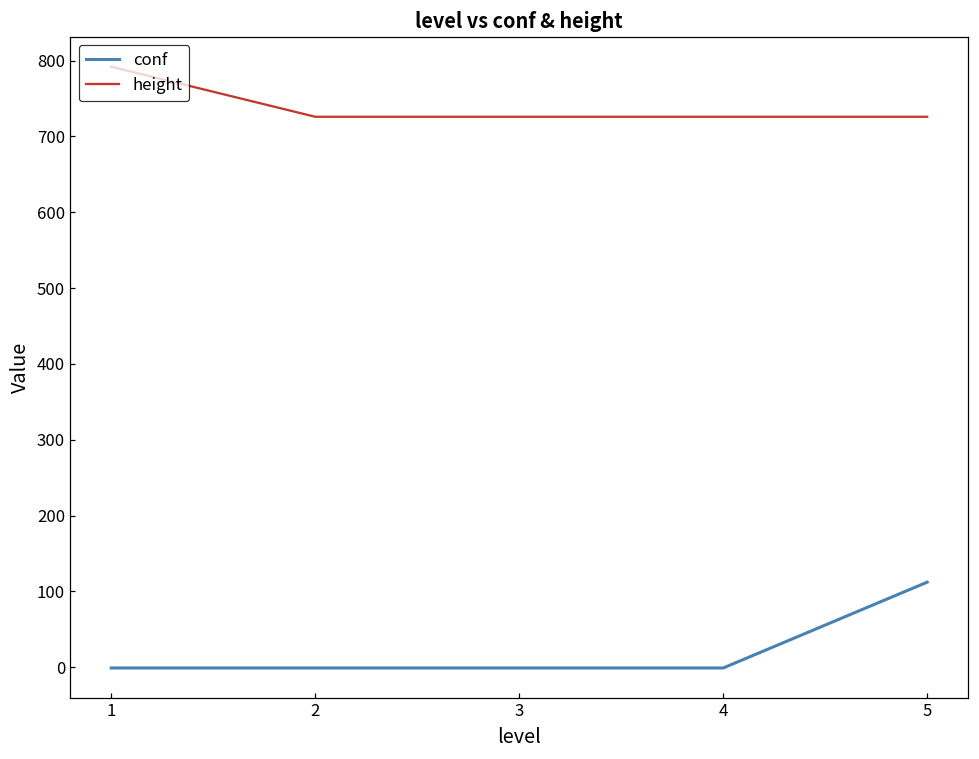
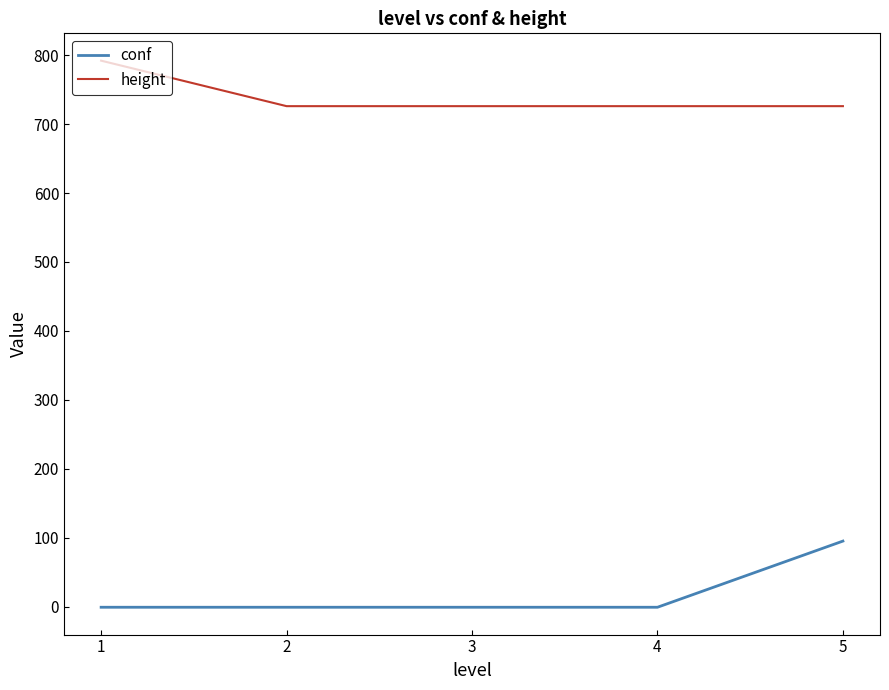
  {
    "conf": {
      "1": 0,
      "2": 0,
      "3": 0,
      "4": 0,
-     "5": 110
+     "5": 100
    },
    "height": {
      "2": 730,
      "3": 730,
      "4": 730,
      "5": 730
    }
  }
